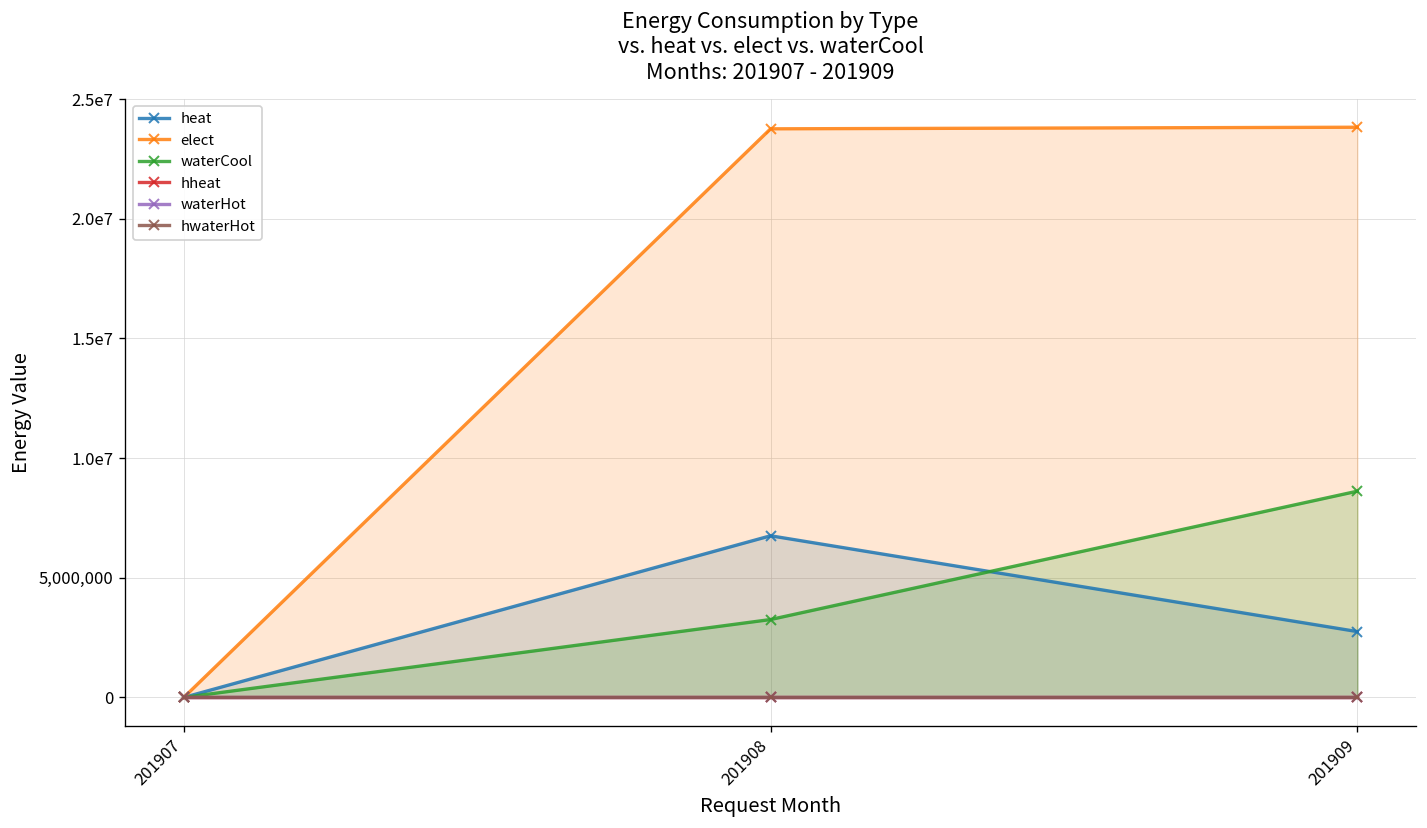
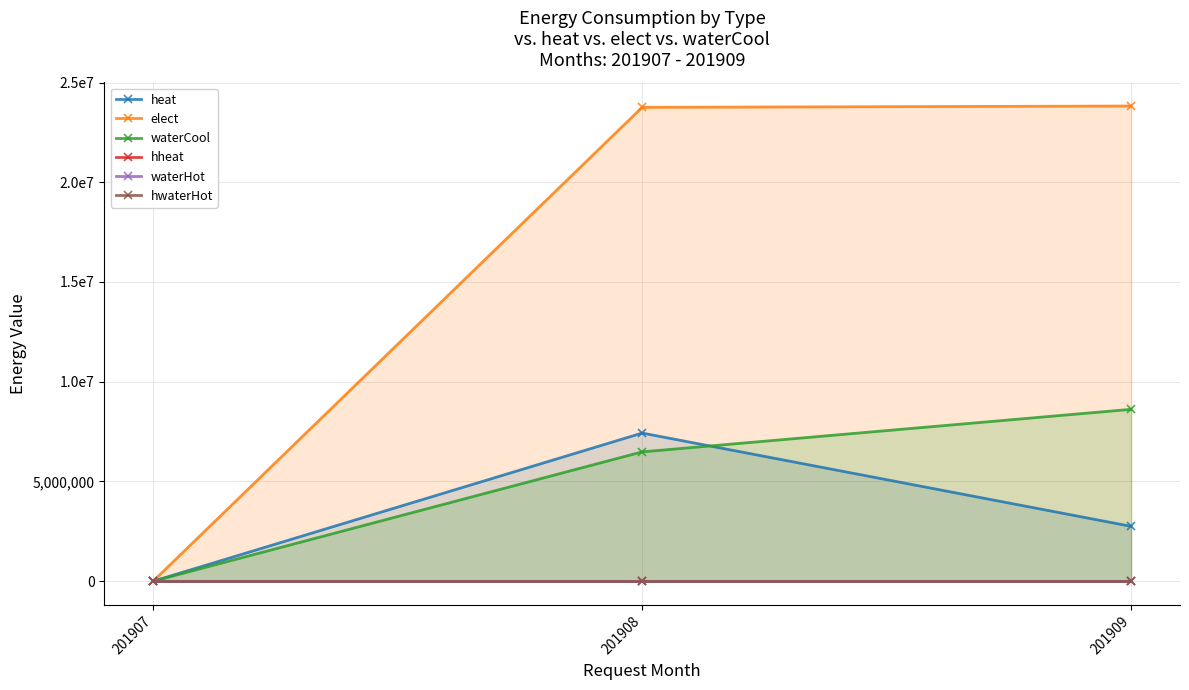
  {
    "heat": {
-     "201908": "6,800,000",
+     "201908": "7,400,000",
      "201909": "2,800,000"
    },
    "elect": {
      "201908": "23,800,000",
      "201909": "23,800,000"
    },
    "waterCool": {
-     "201908": "3,300,000",
+     "201908": "6,500,000",
      "201909": "8,600,000"
    },
    "hwaterHot": {
      "201908": "0",
      "201909": "0"
    }
  }
